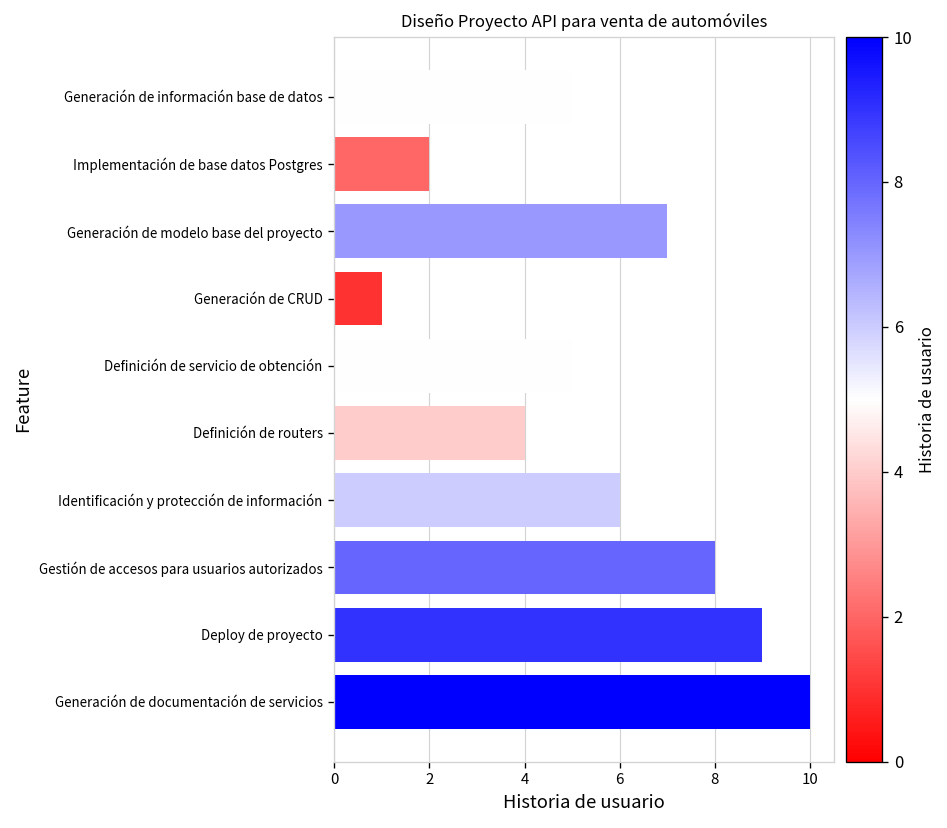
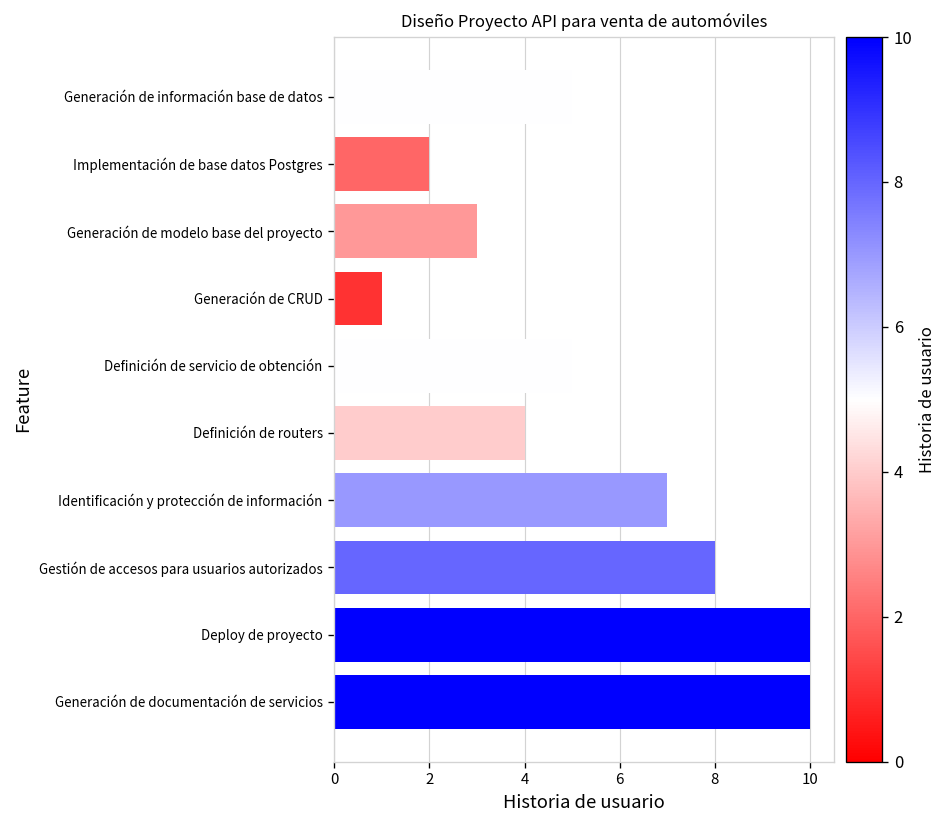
  {
    "Generación de información base de datos": 5,
    "Implementación de base datos Postgres": 2,
-   "Generación de modelo base del proyecto": 7,
+   "Generación de modelo base del proyecto": 3,
    "Generación de CRUD": 1,
    "Definición de servicio de obtención": 5,
    "Definición de routers": 4,
-   "Identificación y protección de información": 6,
+   "Identificación y protección de información": 7,
    "Gestión de accesos para usuarios autorizados": 8,
-   "Deploy de proyecto": 9,
+   "Deploy de proyecto": 10,
    "Generación de documentación de servicios": 10
  }
